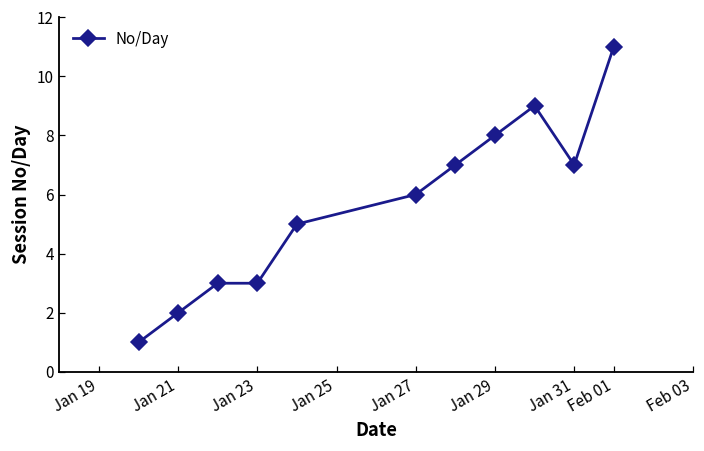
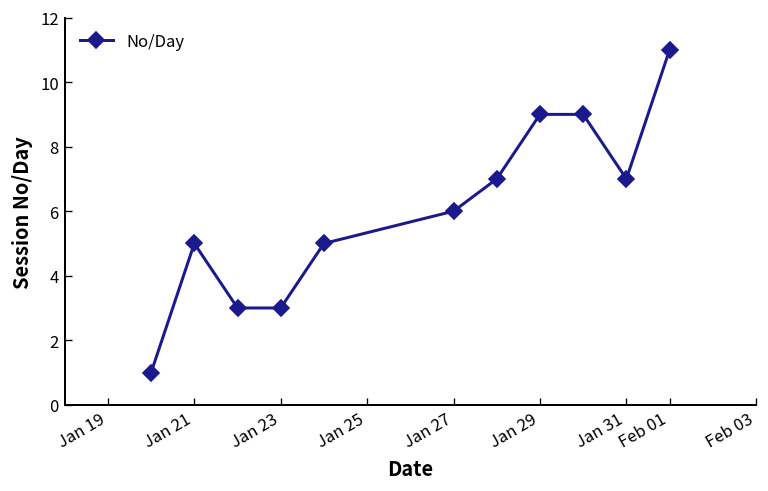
  {
-   "Jan 21": 2,
+   "Jan 21": 5,
    "Jan 23": 3,
    "Jan 27": 6,
-   "Jan 29": 8,
+   "Jan 29": 9,
    "Jan 31": 7,
    "Feb 01": 11
  }
